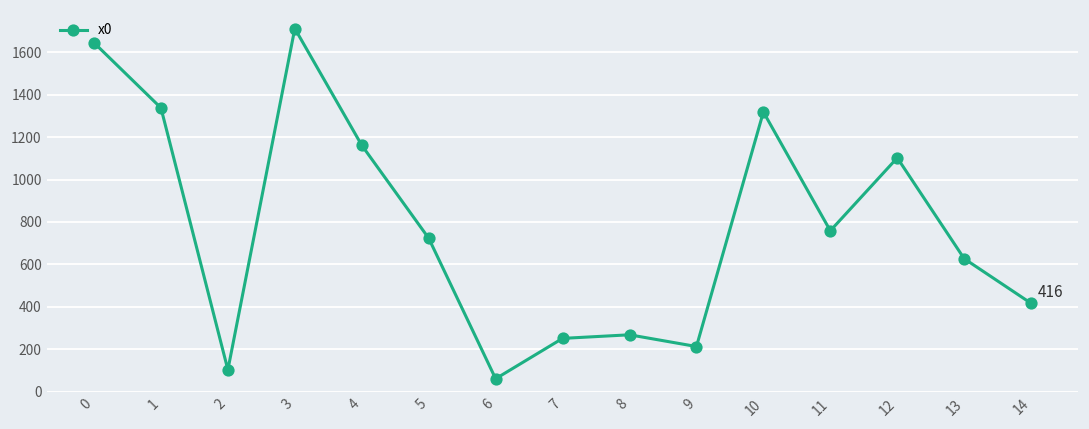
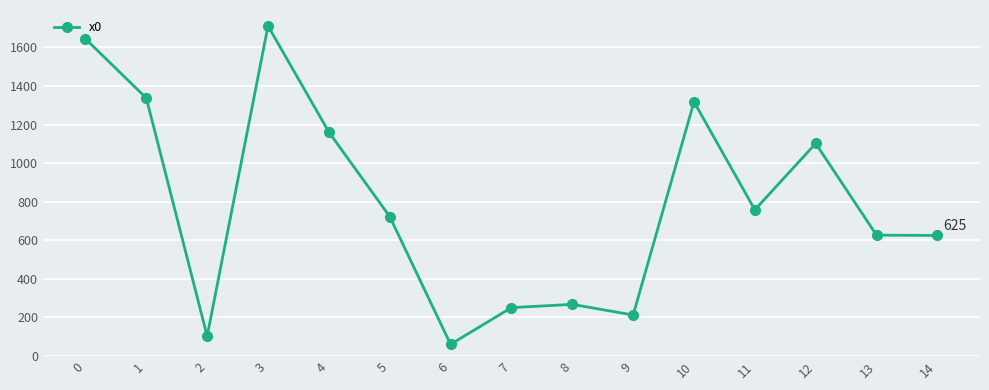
  {
-   "14": 416
+   "14": 625
  }
